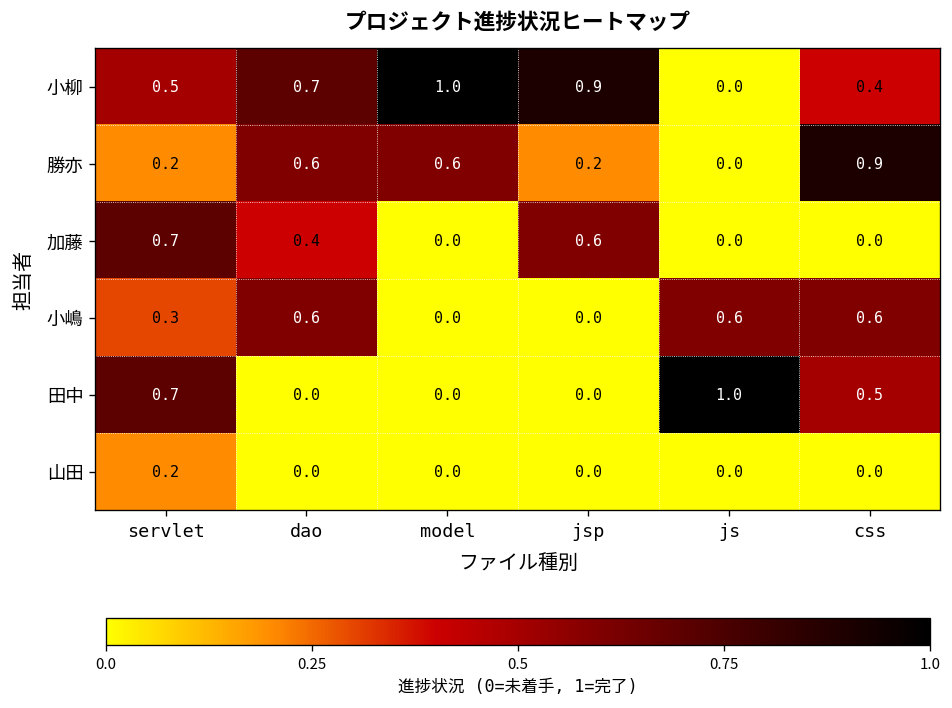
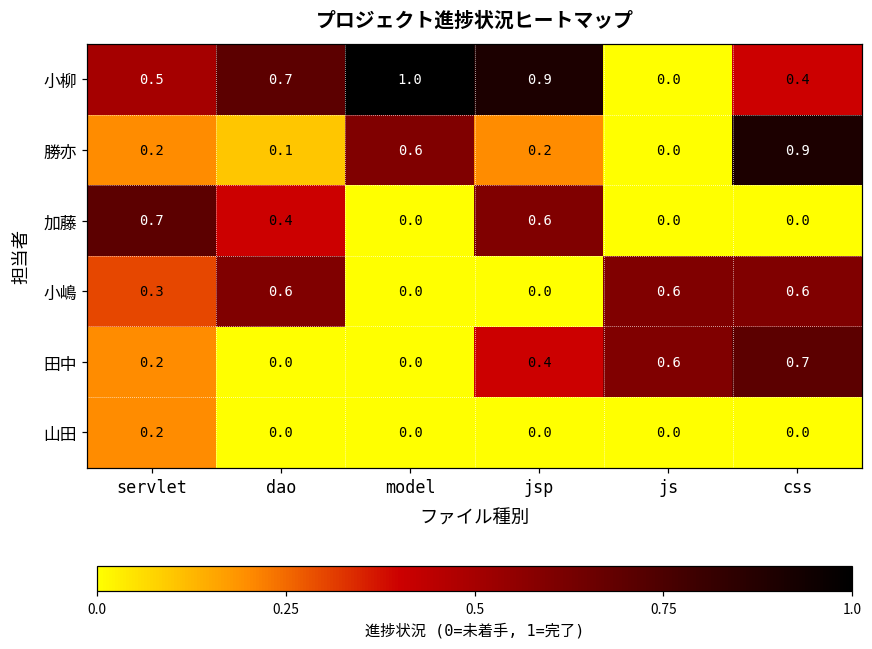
  {
    "小柳": {
      "servlet": 0.5,
      "dao": 0.7,
      "model": 1.0,
      "jsp": 0.9,
      "js": 0.0,
      "css": 0.4
    },
    "勝亦": {
      "servlet": 0.2,
-     "dao": 0.6,
+     "dao": 0.1,
      "model": 0.6,
      "jsp": 0.2,
      "js": 0.0,
      "css": 0.9
    },
    "加藤": {
      "servlet": 0.7,
      "dao": 0.4,
      "model": 0.0,
      "jsp": 0.6,
      "js": 0.0,
      "css": 0.0
    },
    "小嶋": {
      "servlet": 0.3,
      "dao": 0.6,
      "model": 0.0,
      "jsp": 0.0,
      "js": 0.6,
      "css": 0.6
    },
    "田中": {
-     "servlet": 0.7,
+     "servlet": 0.2,
      "dao": 0.0,
      "model": 0.0,
-     "jsp": 0.0,
-     "js": 1.0,
-     "css": 0.5
+     "jsp": 0.4,
+     "js": 0.6,
+     "css": 0.7
    },
    "山田": {
      "servlet": 0.2,
      "dao": 0.0,
      "model": 0.0,
      "jsp": 0.0,
      "js": 0.0,
      "css": 0.0
    }
  }
